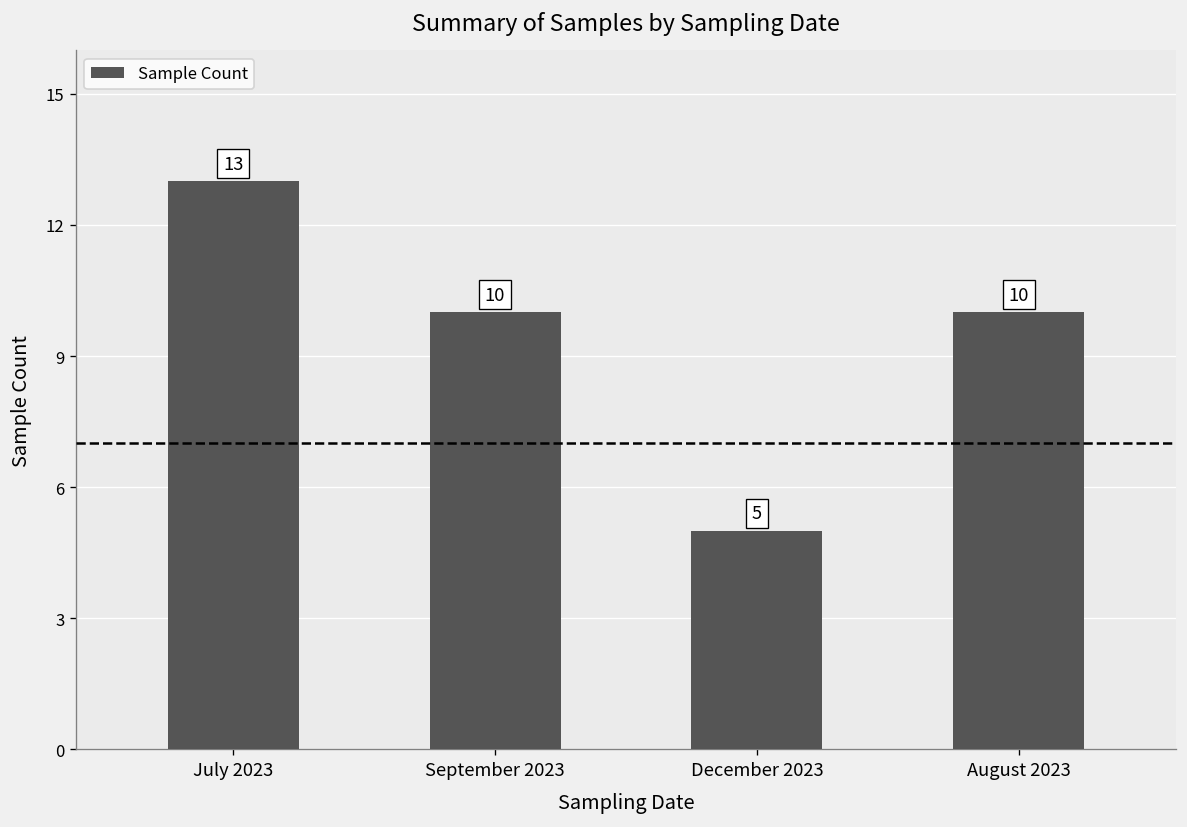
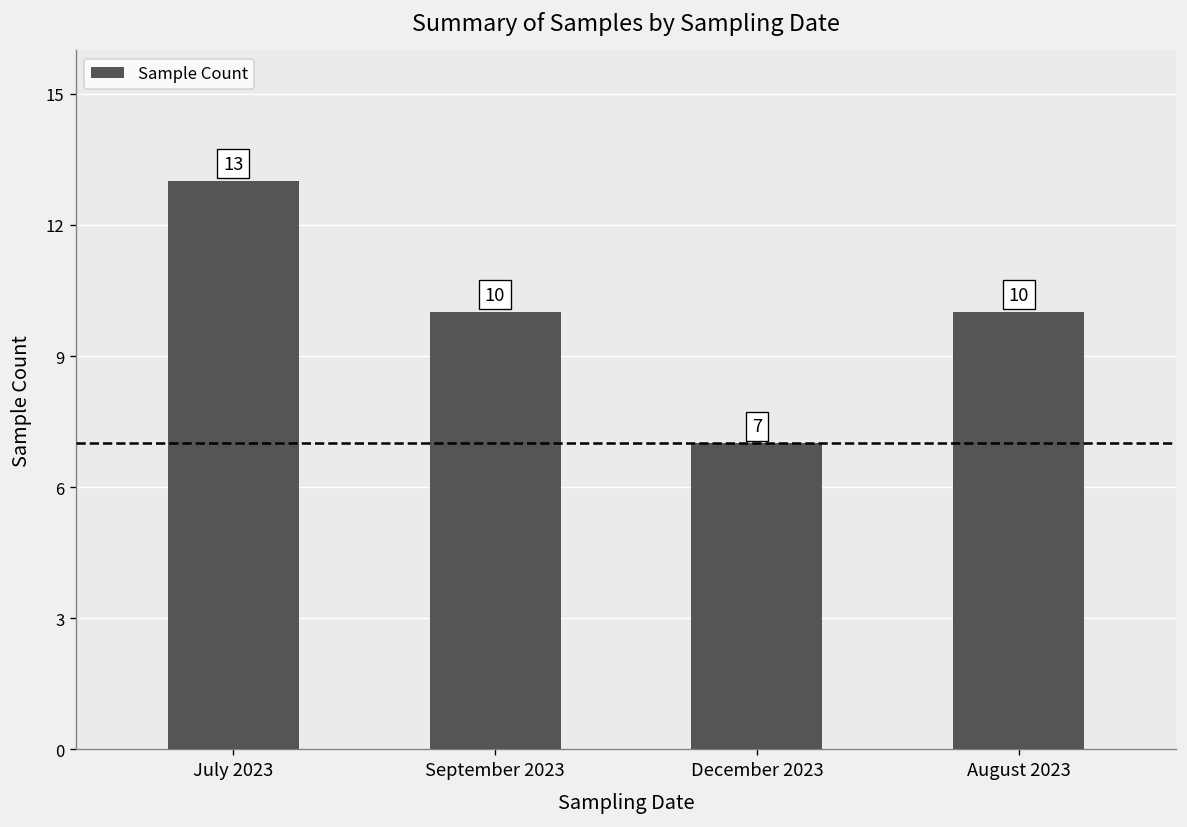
  {
-   "December 2023": 5
+   "December 2023": 7
  }
